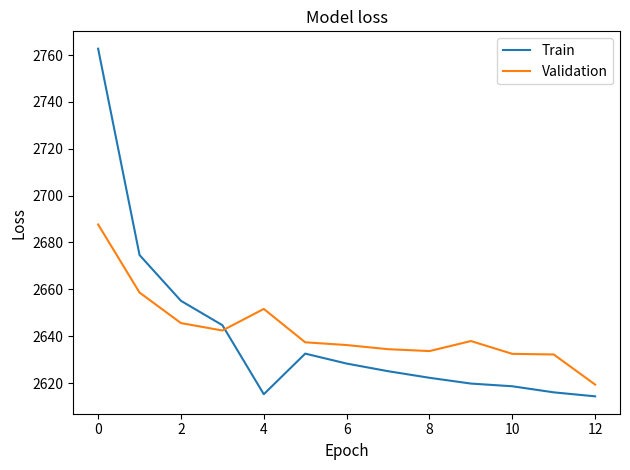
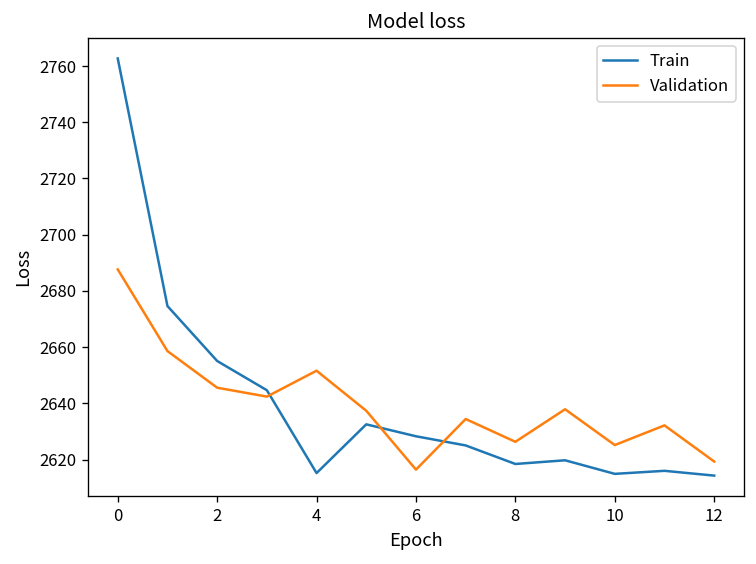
  {
    "Train": {
      "0": 2763,
      "2": 2655,
      "4": 2615,
      "6": 2628,
-     "8": 2622,
-     "10": 2619,
+     "8": 2618,
+     "10": 2615,
      "12": 2614
    },
    "Validation": {
      "0": 2688,
      "2": 2646,
      "4": 2652,
-     "6": 2636,
-     "8": 2634,
-     "10": 2632,
+     "6": 2616,
+     "8": 2626,
+     "10": 2625,
      "12": 2619
    }
  }
